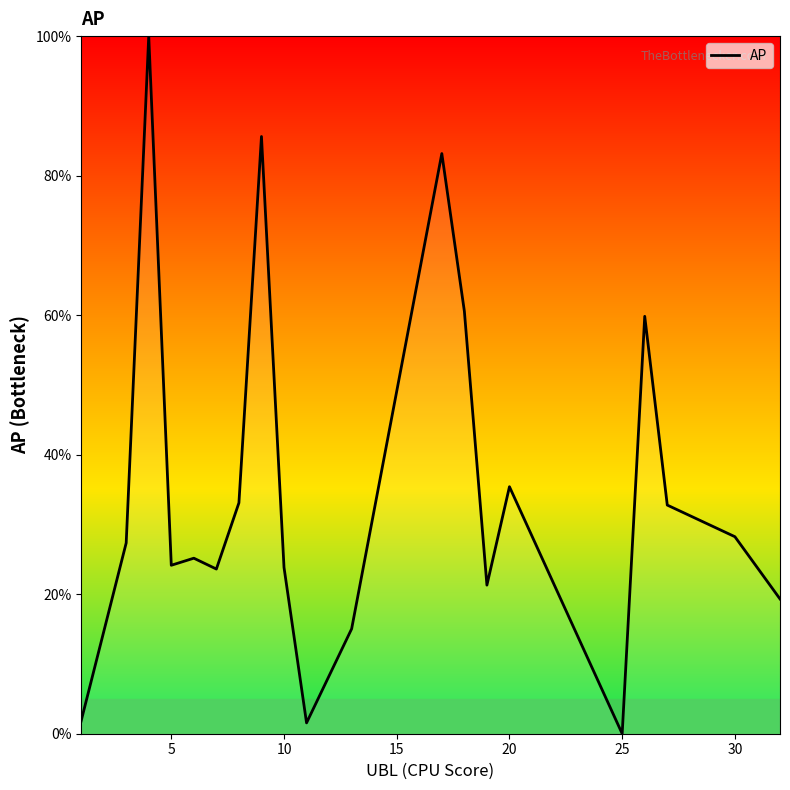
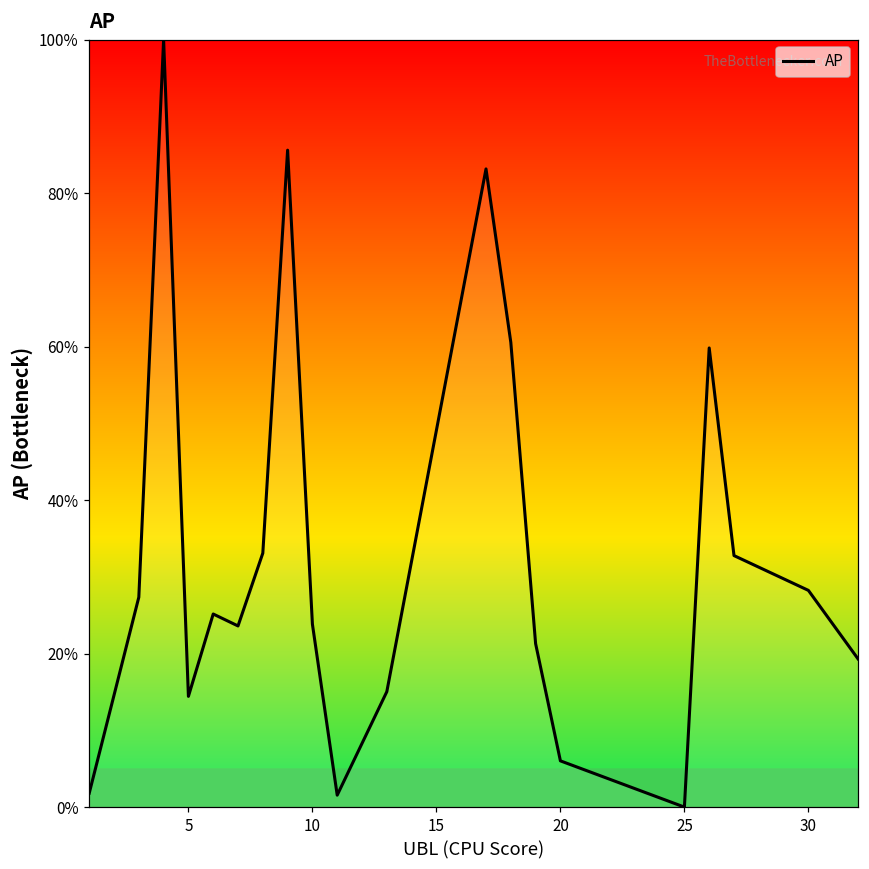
  {
-   "5": "24%",
+   "5": "14%",
    "10": "24%",
-   "20": "35%",
+   "20": "6%",
    "30": "28%"
  }
